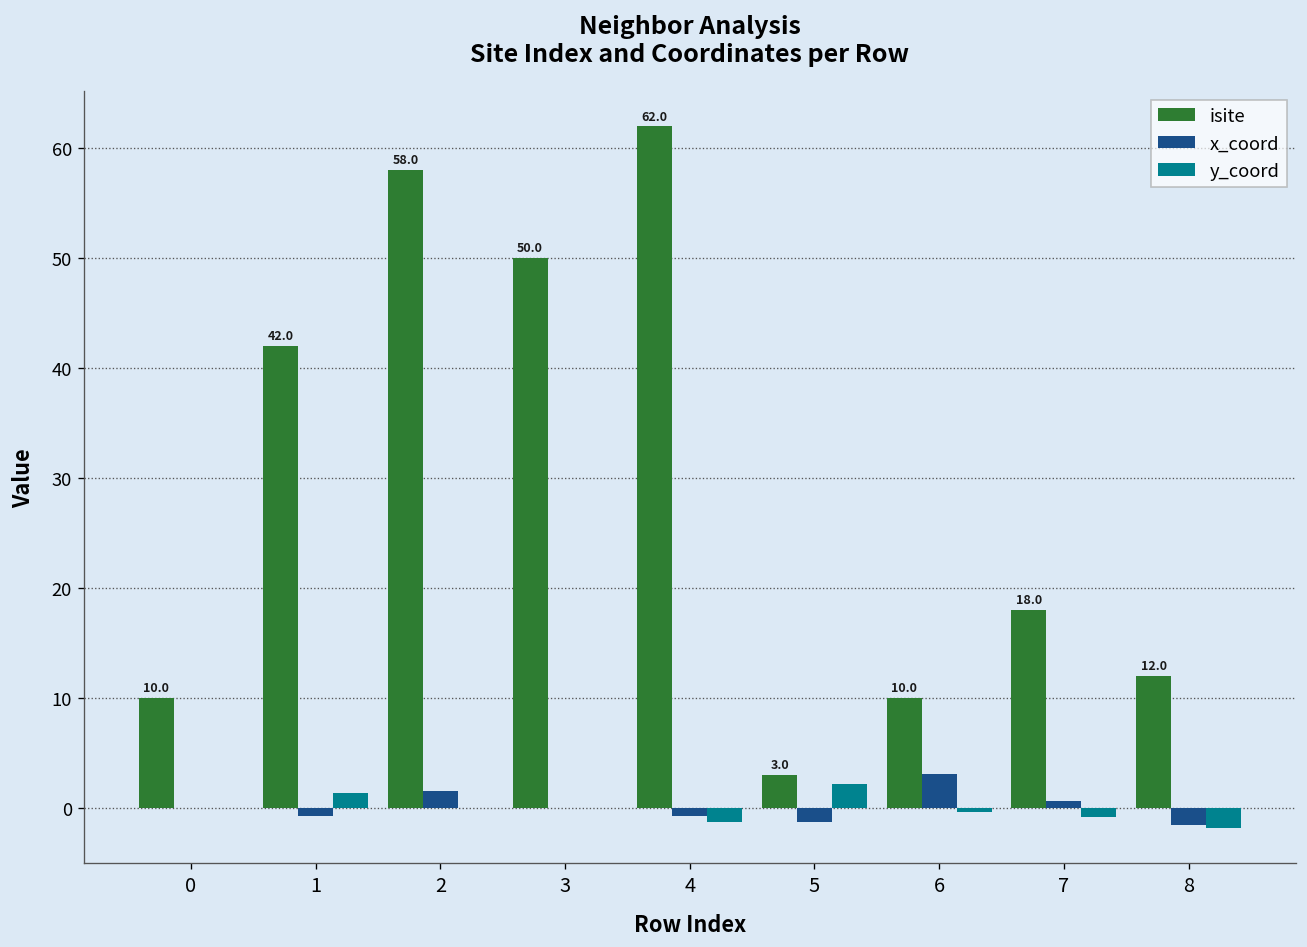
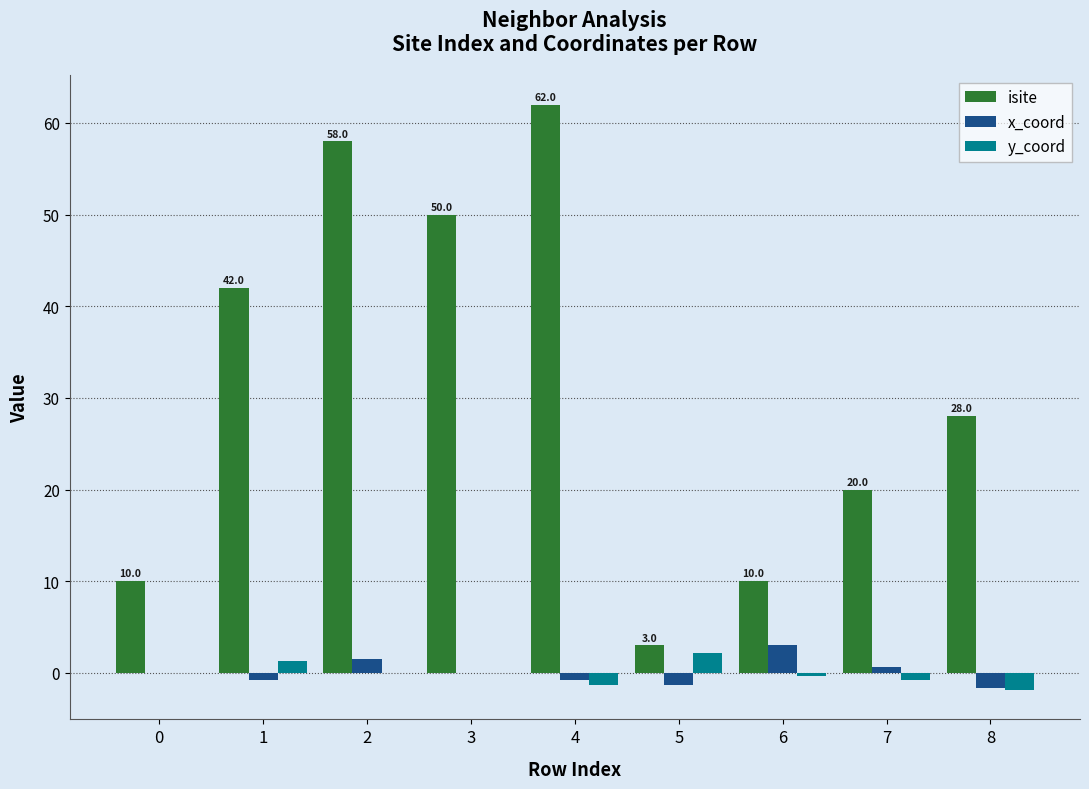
  {
    "isite": {
      "0": 10.0,
      "1": 42.0,
      "2": 58.0,
      "3": 50.0,
      "4": 62.0,
      "5": 3.0,
      "6": 10.0,
-     "7": 18.0,
-     "8": 12.0
+     "7": 20.0,
+     "8": 28.0
    }
  }
